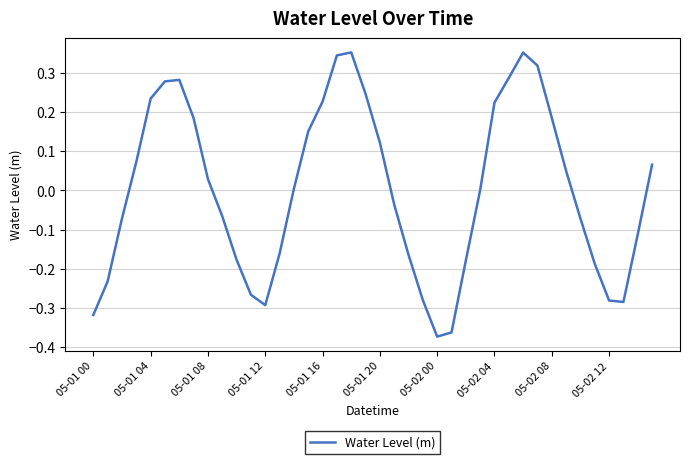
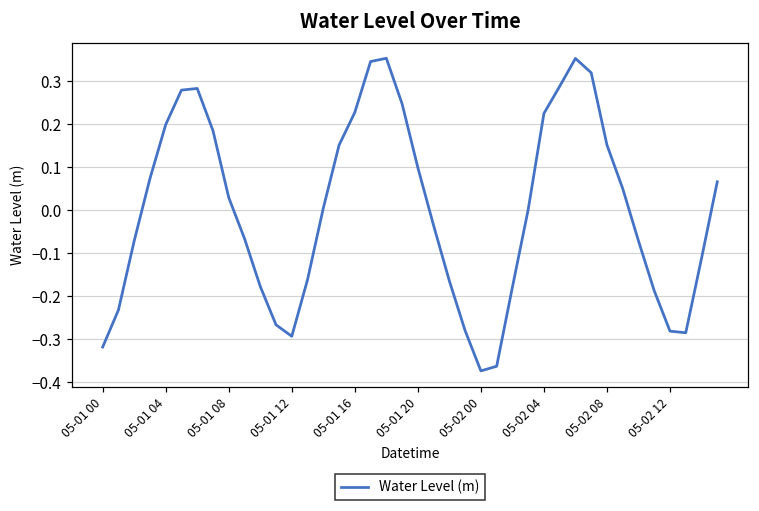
  {
    "05-01 00": -0.32,
-   "05-01 04": 0.23,
+   "05-01 04": 0.20,
    "05-01 08": 0.03,
    "05-01 12": -0.29,
    "05-01 16": 0.23,
-   "05-01 20": 0.12,
+   "05-01 20": 0.10,
    "05-02 00": -0.37,
    "05-02 04": 0.22,
-   "05-02 08": 0.19,
+   "05-02 08": 0.15,
    "05-02 12": -0.28
  }
